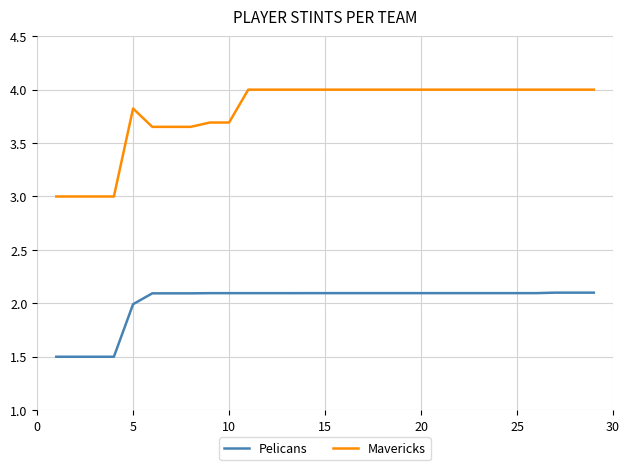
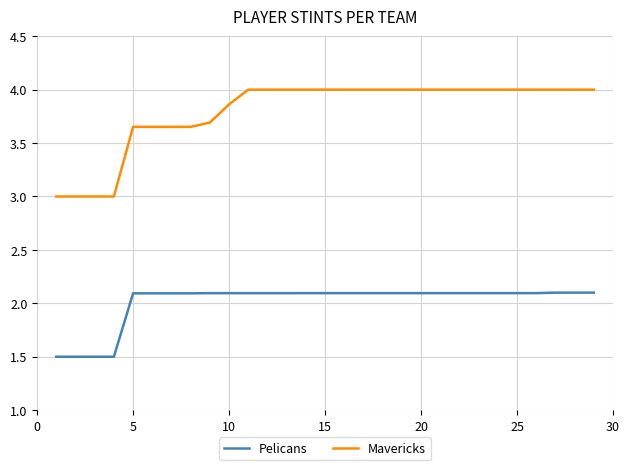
  {
    "Pelicans": {
-     "5": 1.99,
+     "5": 2.09,
      "10": 2.10,
      "15": 2.10,
      "20": 2.10,
      "25": 2.10
    },
    "Mavericks": {
-     "5": 3.82,
-     "10": 3.69,
+     "5": 3.65,
+     "10": 3.86,
      "15": 4.00,
      "20": 4.00,
      "25": 4.00
    }
  }
